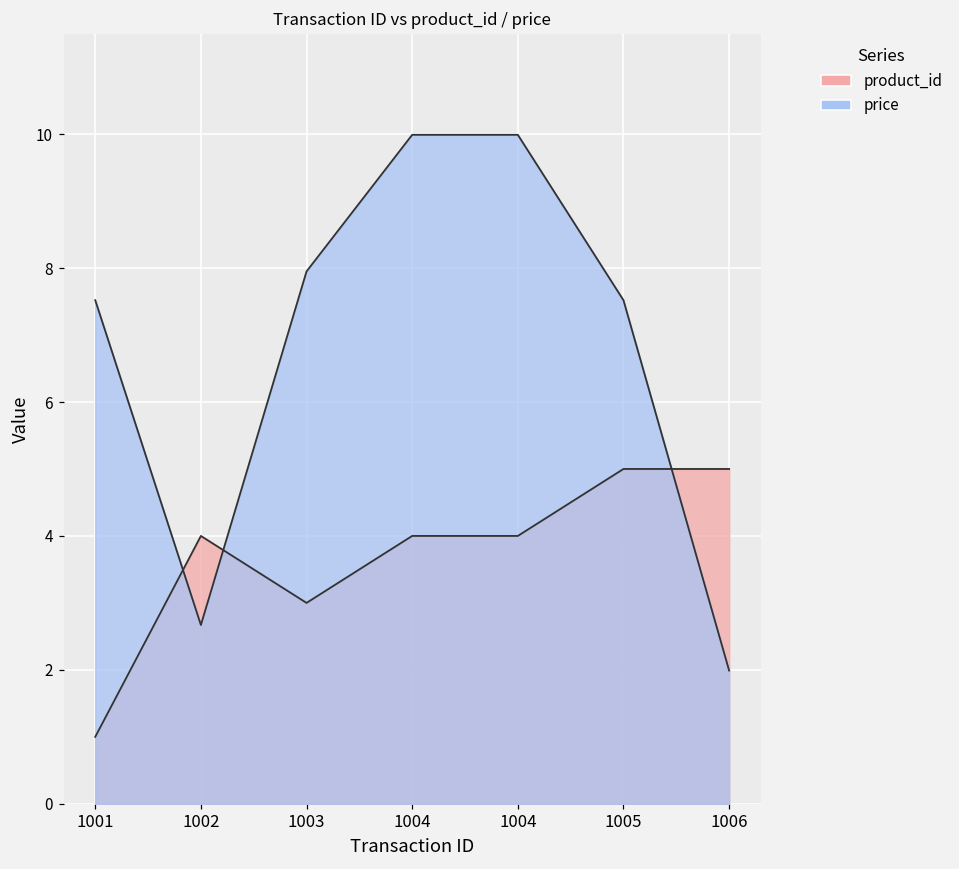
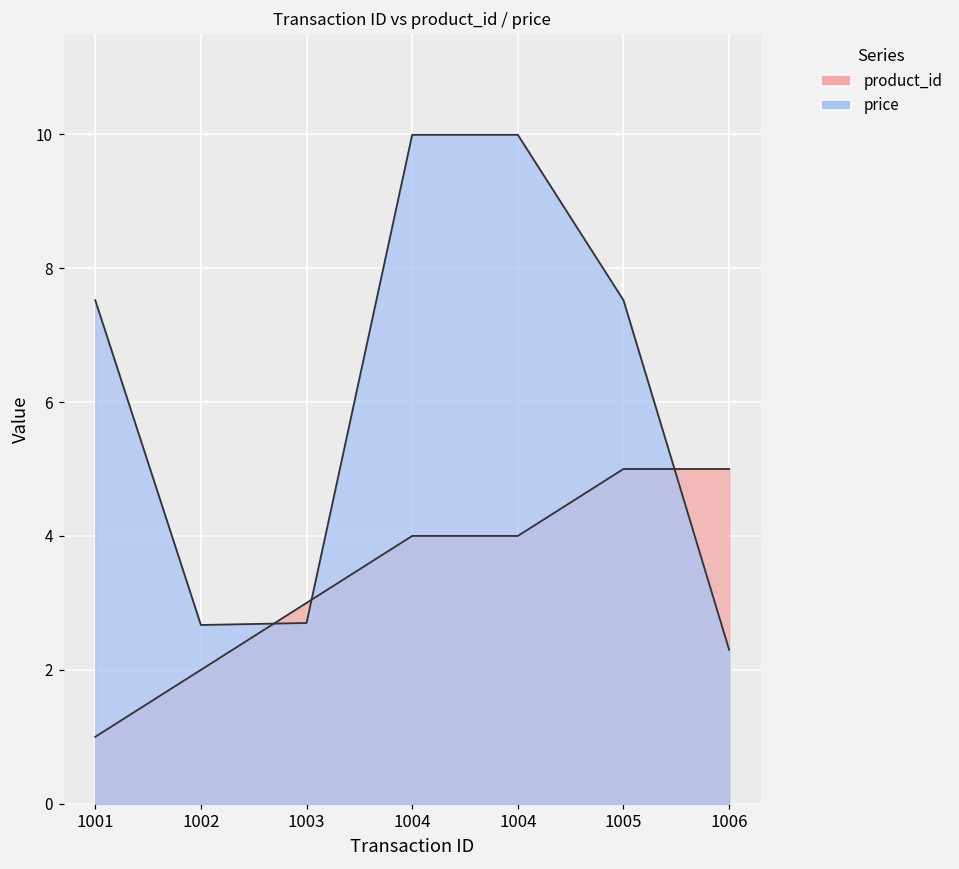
  {
    "product_id": {
      "1001": 1,
-     "1002": 4,
+     "1002": 2,
      "1003": 3,
      "1005": 5,
      "1006": 5
    },
    "price": {
      "1001": 7.5,
      "1002": 2.7,
-     "1003": 8.0,
+     "1003": 2.7,
      "1005": 7.5,
-     "1006": 2.0
+     "1006": 2.3
    }
  }
